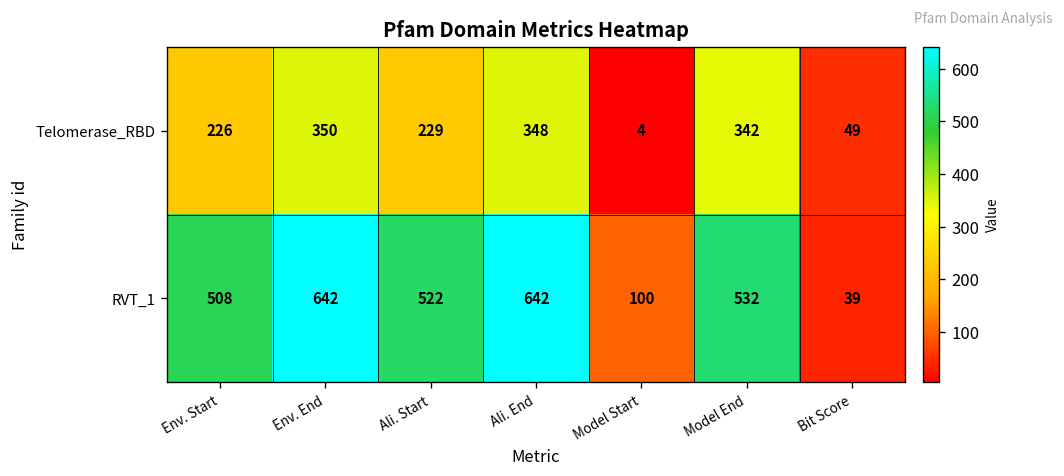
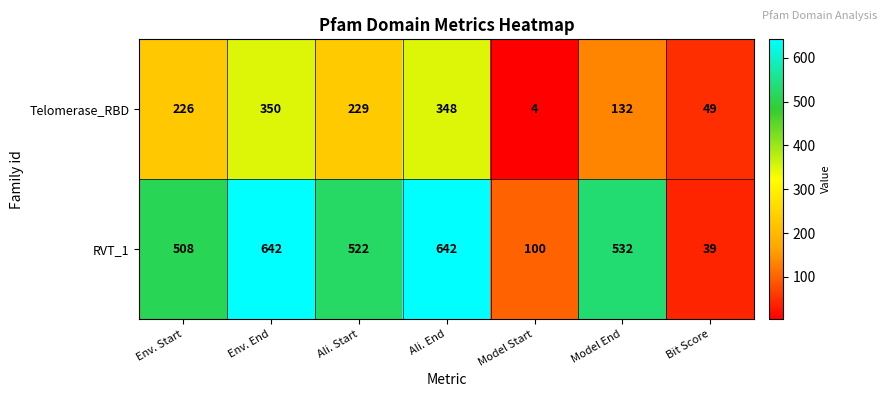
  {
    "Telomerase_RBD": {
      "Env. Start": 226,
      "Env. End": 350,
      "Ali. Start": 229,
      "Ali. End": 348,
      "Model Start": 4,
-     "Model End": 342,
+     "Model End": 132,
      "Bit Score": 49
    },
    "RVT_1": {
      "Env. Start": 508,
      "Env. End": 642,
      "Ali. Start": 522,
      "Ali. End": 642,
      "Model Start": 100,
      "Model End": 532,
      "Bit Score": 39
    }
  }
